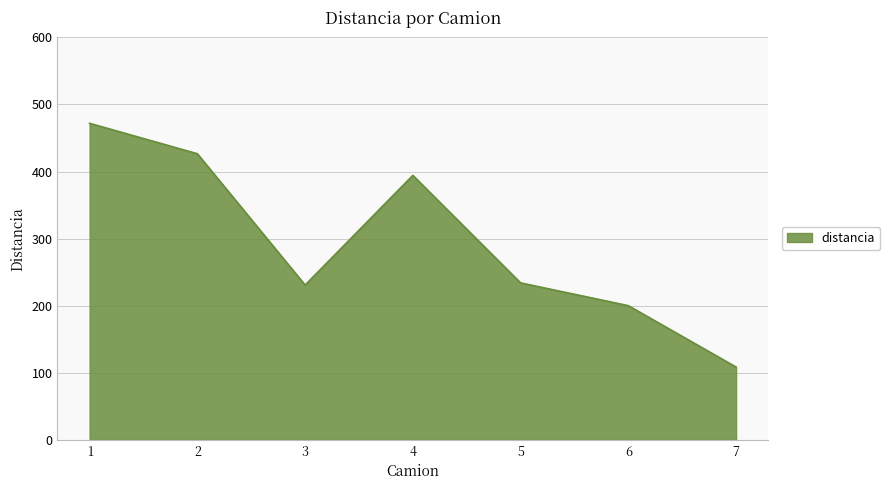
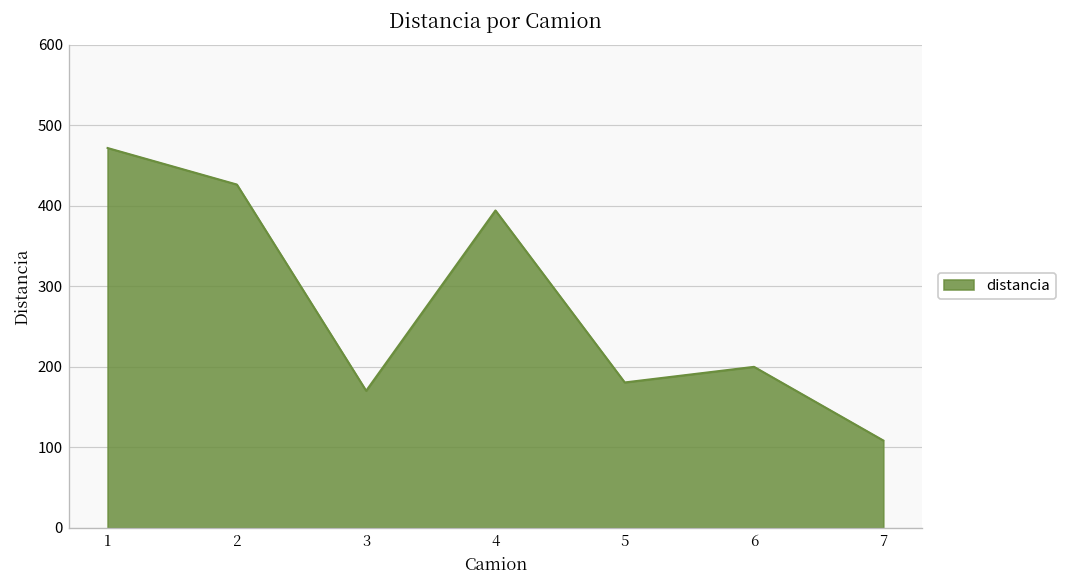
  {
    "1": 470,
    "2": 430,
-   "3": 230,
+   "3": 170,
    "4": 390,
-   "5": 230,
+   "5": 180,
    "6": 200,
    "7": 110
  }
